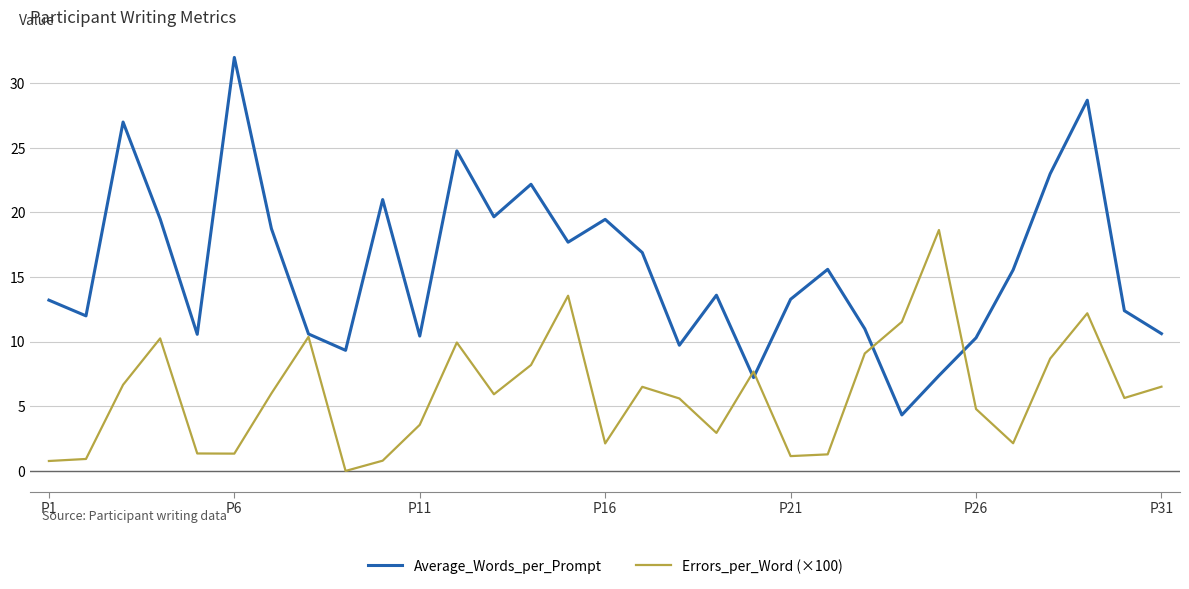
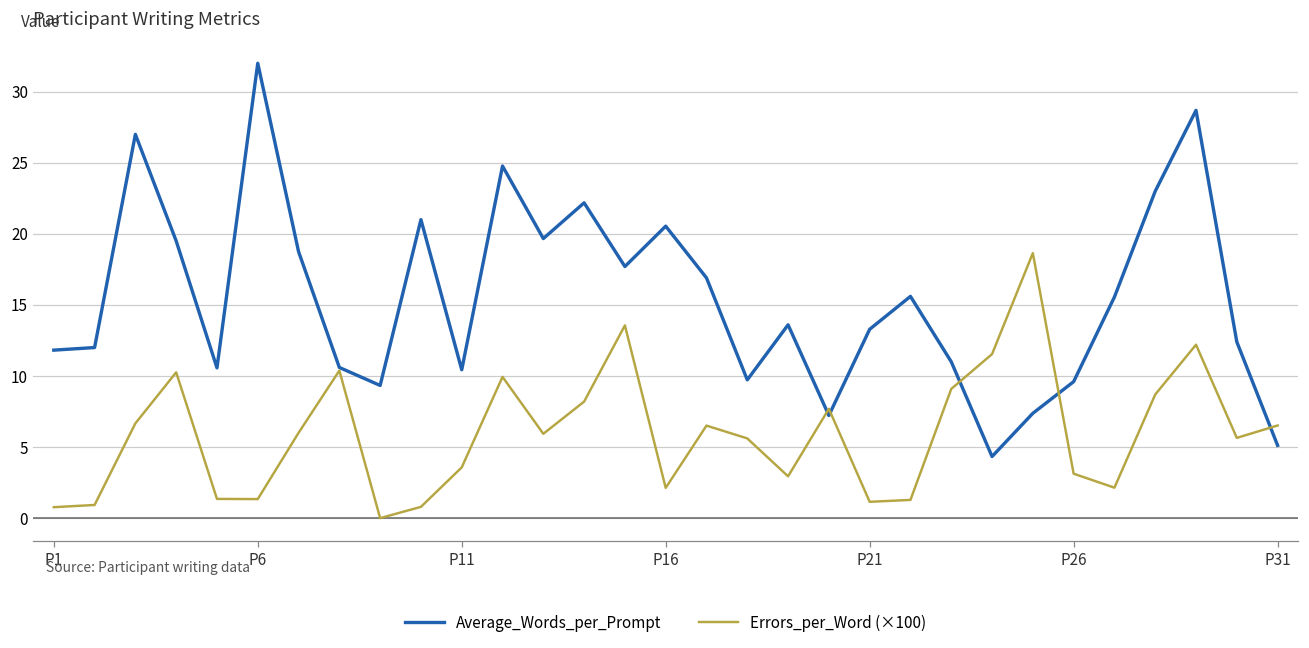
  {
    "Average_Words_per_Prompt": {
-     "P1": 13.2,
+     "P1": 11.8,
      "P6": 32.0,
      "P11": 10.4,
-     "P16": 19.5,
+     "P16": 20.5,
      "P21": 13.3,
-     "P26": 10.3,
-     "P31": 10.6
+     "P26": 9.6,
+     "P31": 5.1
    },
    "Errors_per_Word (×100)": {
      "P1": 0.8,
      "P6": 1.3,
      "P11": 3.6,
      "P16": 2.1,
      "P21": 1.1,
-     "P26": 4.8,
+     "P26": 3.1,
      "P31": 6.5
    }
  }
